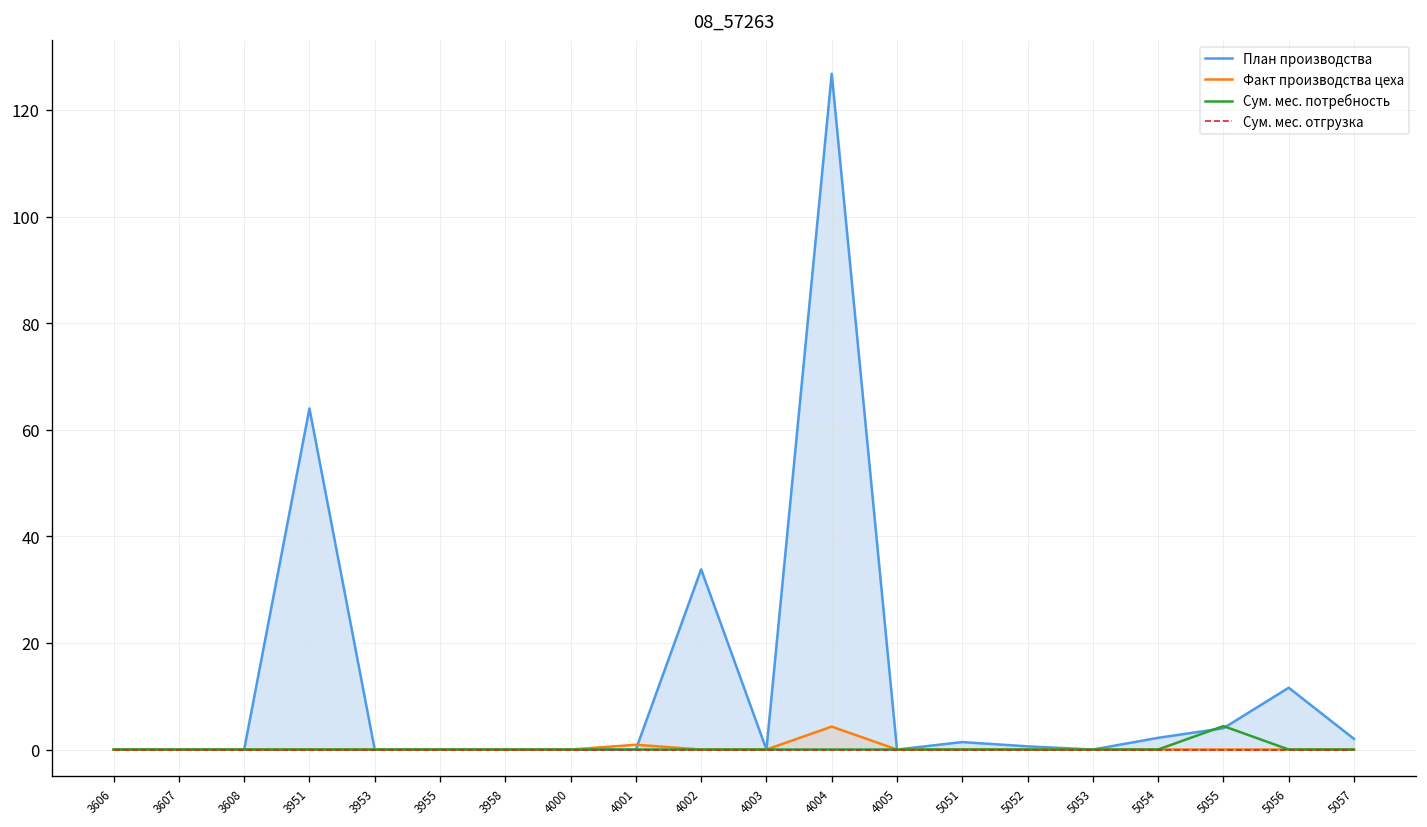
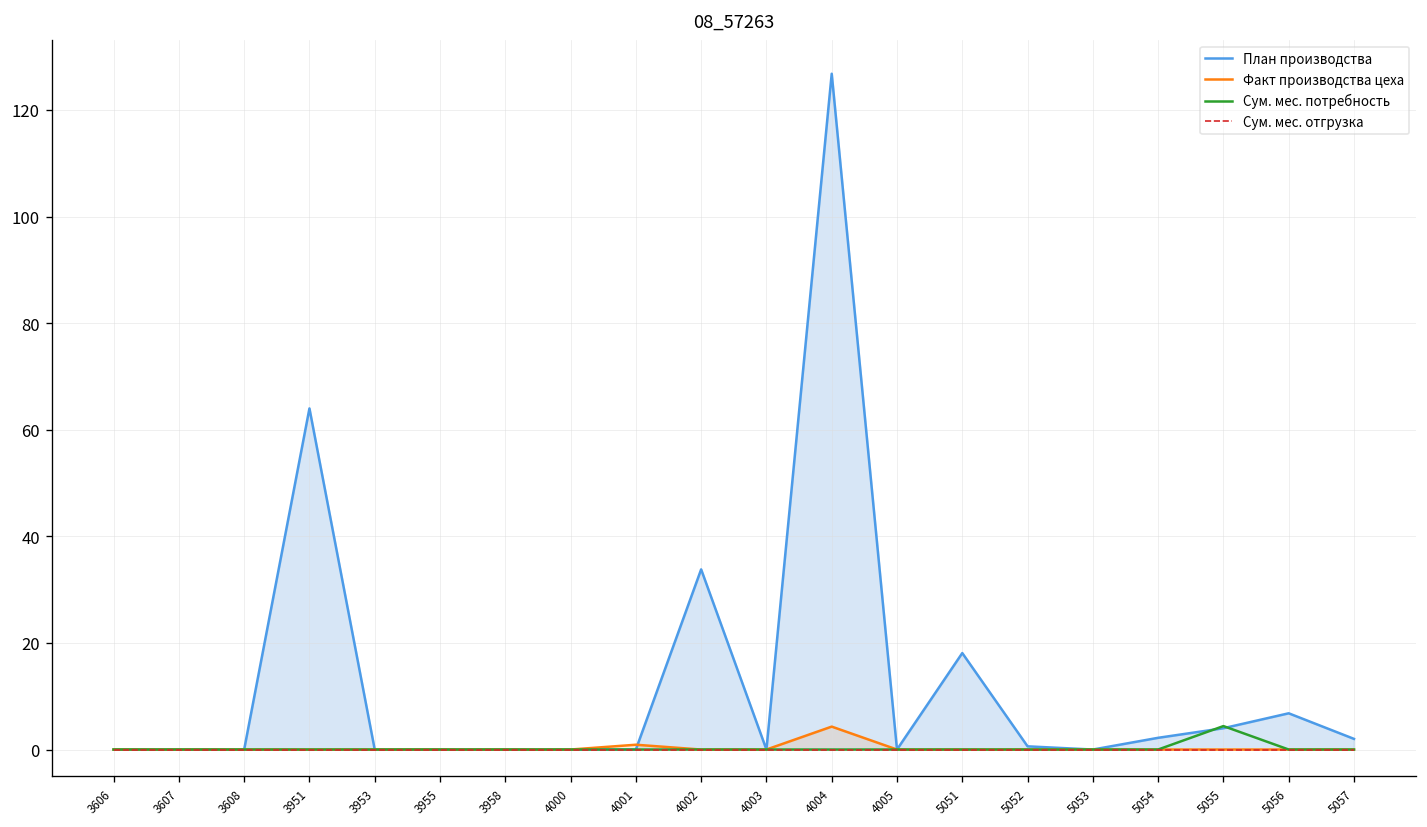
  {
    "План производства": {
      "3951": 64,
      "4002": 34,
      "4004": 127,
-     "5051": 1,
+     "5051": 18,
      "5052": 1,
      "5054": 2,
-     "5056": 12,
+     "5056": 7,
      "5057": 2
    },
    "Факт производства цеха": {
      "4001": 1,
      "4004": 4
    }
  }
